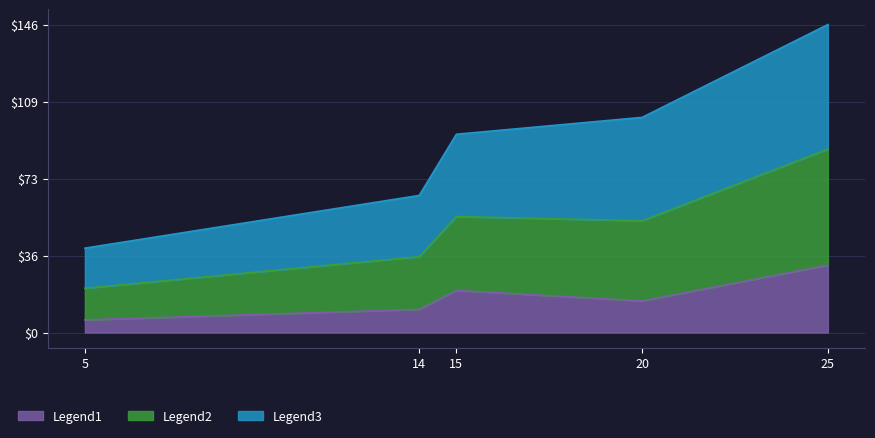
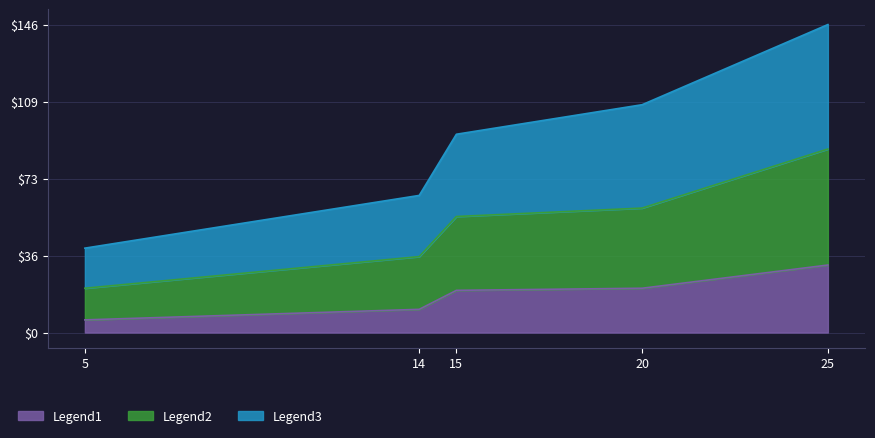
  {
    "Legend1": {
      "5": "$6",
      "14": "$11",
      "15": "$20",
-     "20": "$15",
+     "20": "$21",
      "25": "$32"
    },
    "Legend2": {
      "5": "$15",
      "14": "$25",
      "15": "$35",
      "20": "$38",
      "25": "$55"
    },
    "Legend3": {
      "5": "$19",
      "14": "$29",
      "15": "$39",
      "20": "$49",
      "25": "$59"
    }
  }
